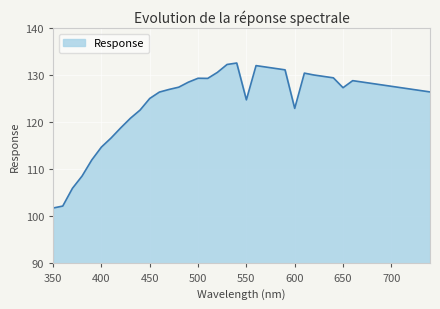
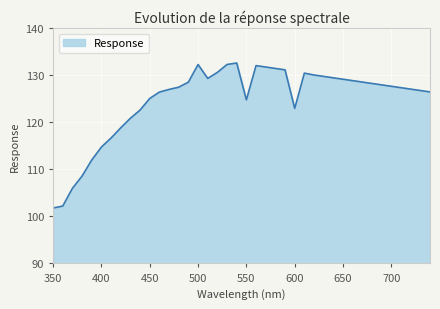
  {
    "350": 102,
    "400": 115,
    "450": 125,
-   "500": 129,
+   "500": 132,
    "550": 125,
    "600": 123,
-   "650": 127,
+   "650": 129,
    "700": 128
  }
